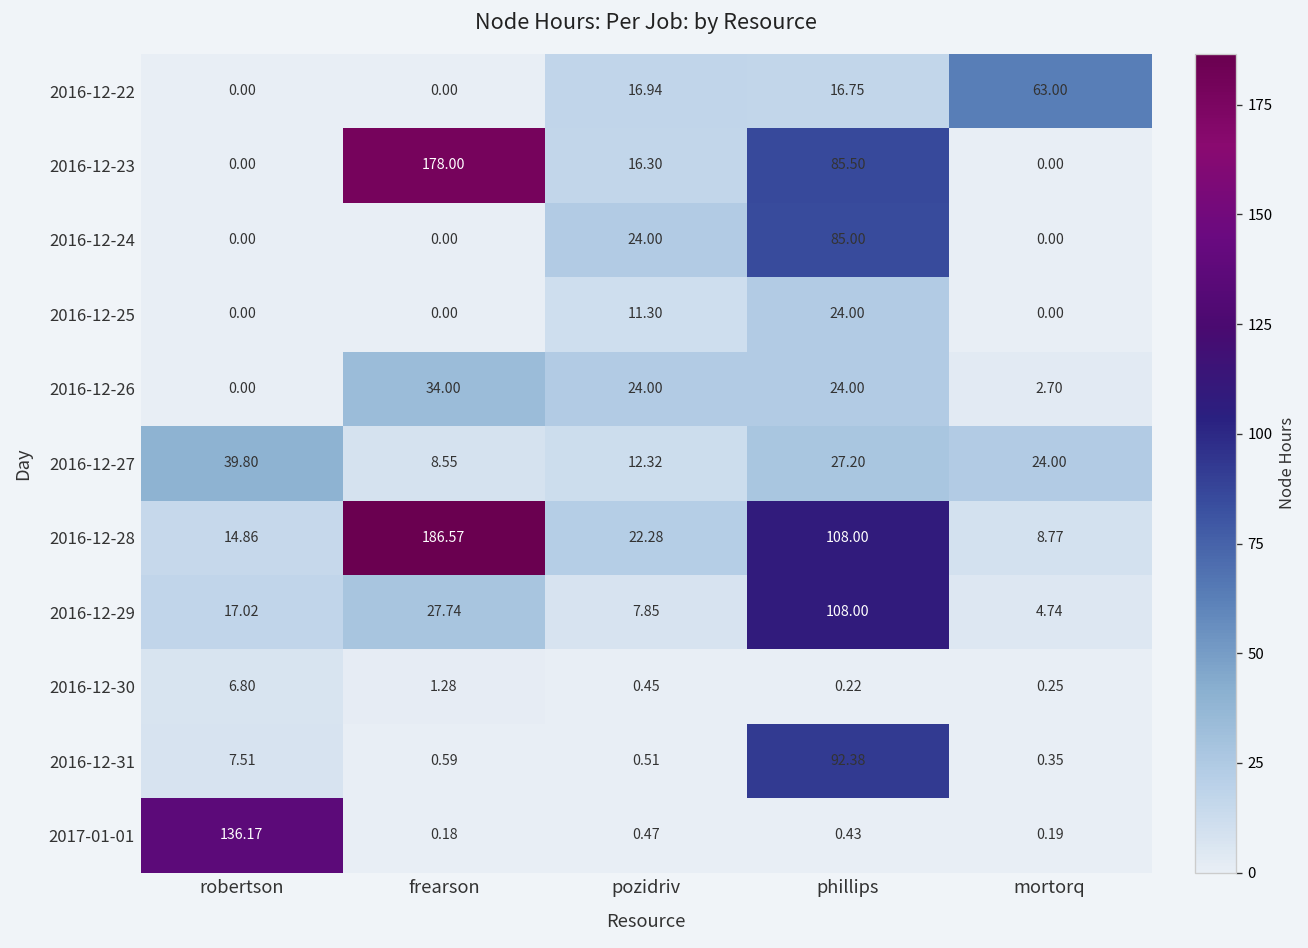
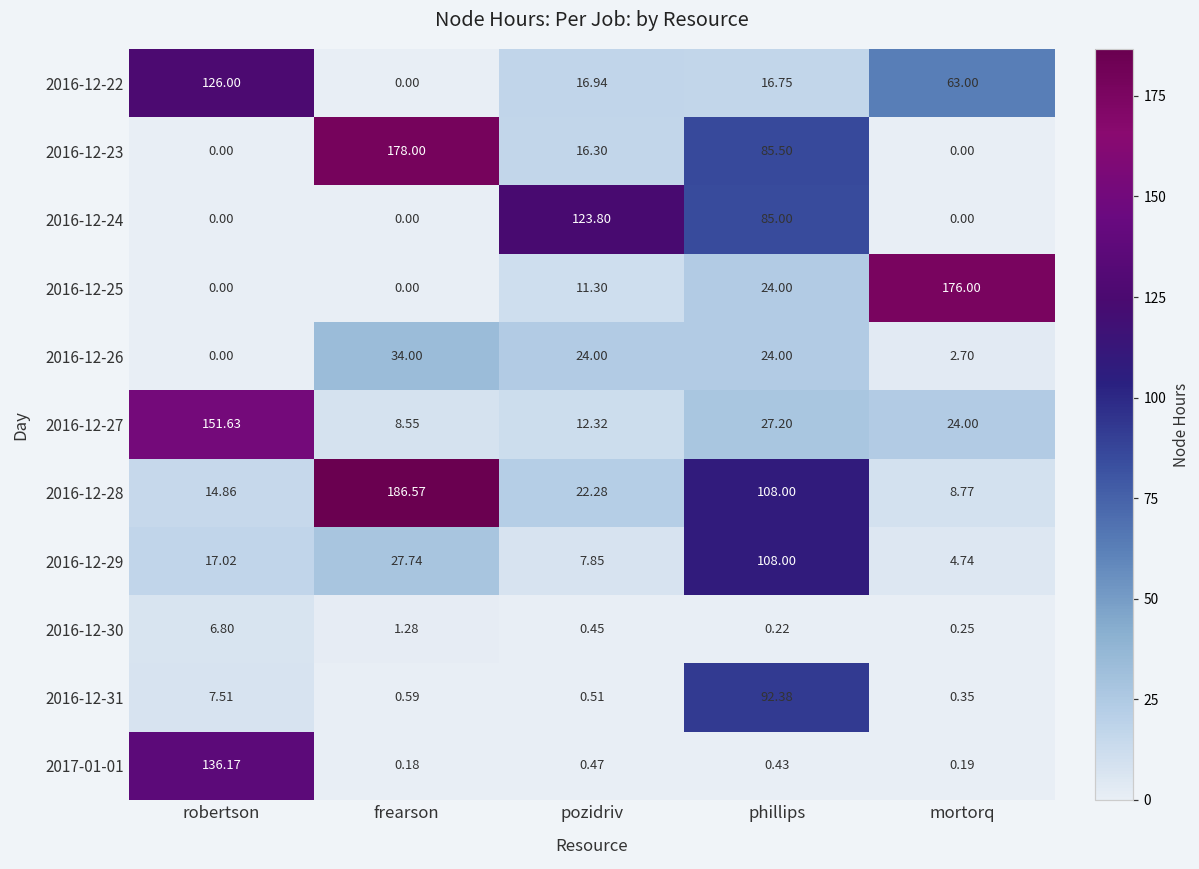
  {
    "2016-12-22": {
-     "robertson": 0.00,
+     "robertson": 126.00,
      "frearson": 0.00,
      "pozidriv": 16.94,
      "phillips": 16.75,
      "mortorq": 63.00
    },
    "2016-12-23": {
      "robertson": 0.00,
      "frearson": 178.00,
      "pozidriv": 16.30,
      "phillips": 85.50,
      "mortorq": 0.00
    },
    "2016-12-24": {
      "robertson": 0.00,
      "frearson": 0.00,
-     "pozidriv": 24.00,
+     "pozidriv": 123.80,
      "phillips": 85.00,
      "mortorq": 0.00
    },
    "2016-12-25": {
      "robertson": 0.00,
      "frearson": 0.00,
      "pozidriv": 11.30,
      "phillips": 24.00,
-     "mortorq": 0.00
+     "mortorq": 176.00
    },
    "2016-12-26": {
      "robertson": 0.00,
      "frearson": 34.00,
      "pozidriv": 24.00,
      "phillips": 24.00,
      "mortorq": 2.70
    },
    "2016-12-27": {
-     "robertson": 39.80,
+     "robertson": 151.63,
      "frearson": 8.55,
      "pozidriv": 12.32,
      "phillips": 27.20,
      "mortorq": 24.00
    },
    "2016-12-28": {
      "robertson": 14.86,
      "frearson": 186.57,
      "pozidriv": 22.28,
      "phillips": 108.00,
      "mortorq": 8.77
    },
    "2016-12-29": {
      "robertson": 17.02,
      "frearson": 27.74,
      "pozidriv": 7.85,
      "phillips": 108.00,
      "mortorq": 4.74
    },
    "2016-12-30": {
      "robertson": 6.80,
      "frearson": 1.28,
      "pozidriv": 0.45,
      "phillips": 0.22,
      "mortorq": 0.25
    },
    "2016-12-31": {
      "robertson": 7.51,
      "frearson": 0.59,
      "pozidriv": 0.51,
      "phillips": 92.38,
      "mortorq": 0.35
    },
    "2017-01-01": {
      "robertson": 136.17,
      "frearson": 0.18,
      "pozidriv": 0.47,
      "phillips": 0.43,
      "mortorq": 0.19
    }
  }
